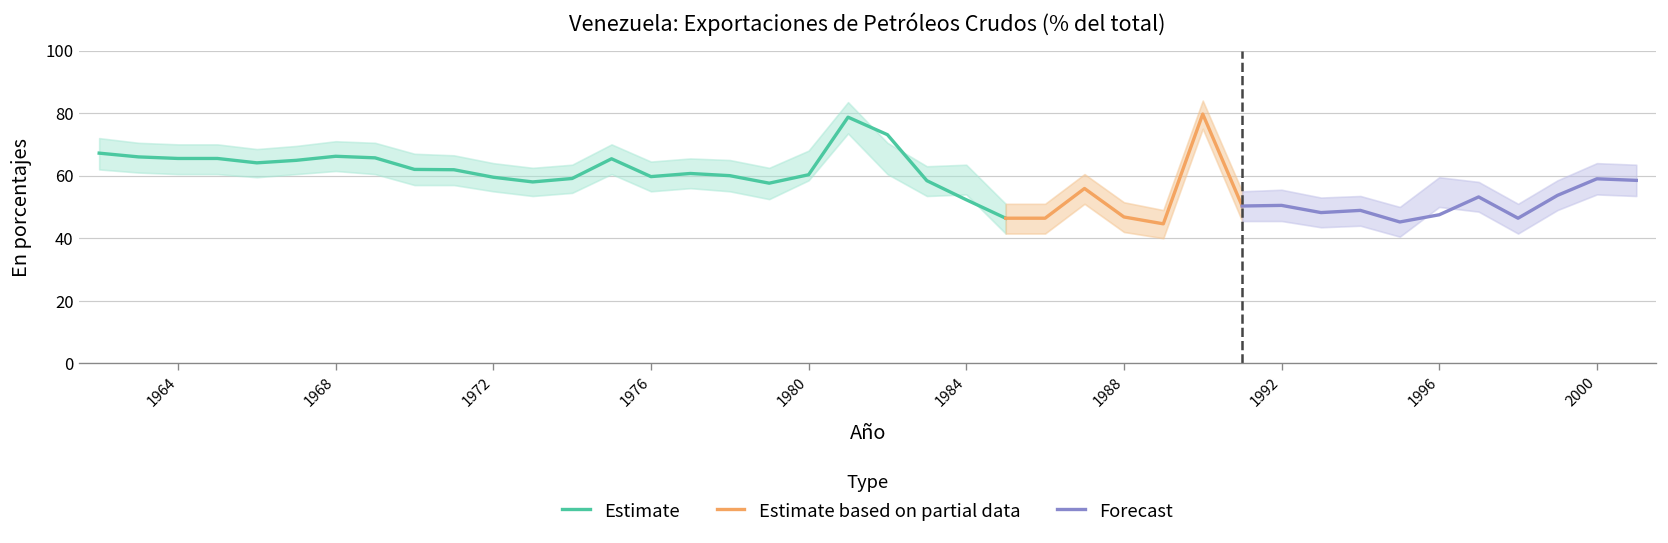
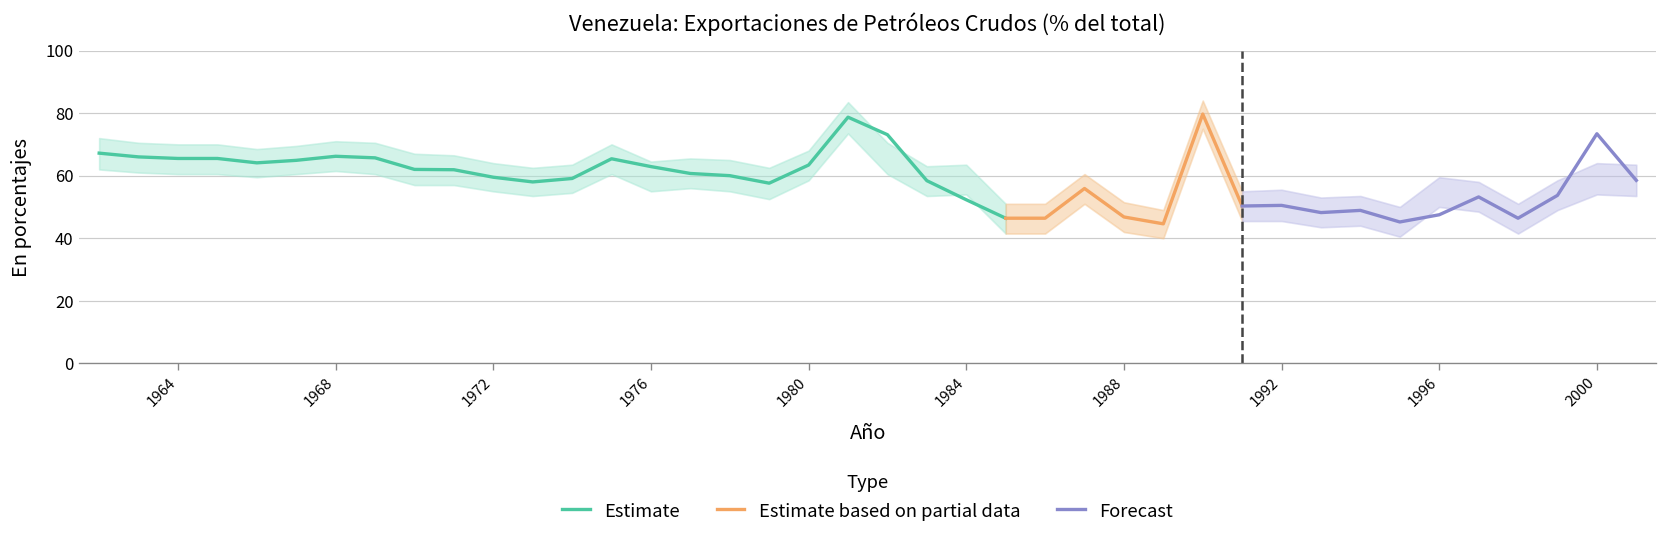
  {
    "Estimate": {
      "1964": 66,
      "1968": 66,
      "1972": 60,
-     "1976": 60,
-     "1980": 60,
+     "1976": 63,
+     "1980": 63,
      "1984": 52
    },
    "Forecast": {
      "1992": 51,
      "1996": 48,
-     "2000": 59
+     "2000": 73
    }
  }
